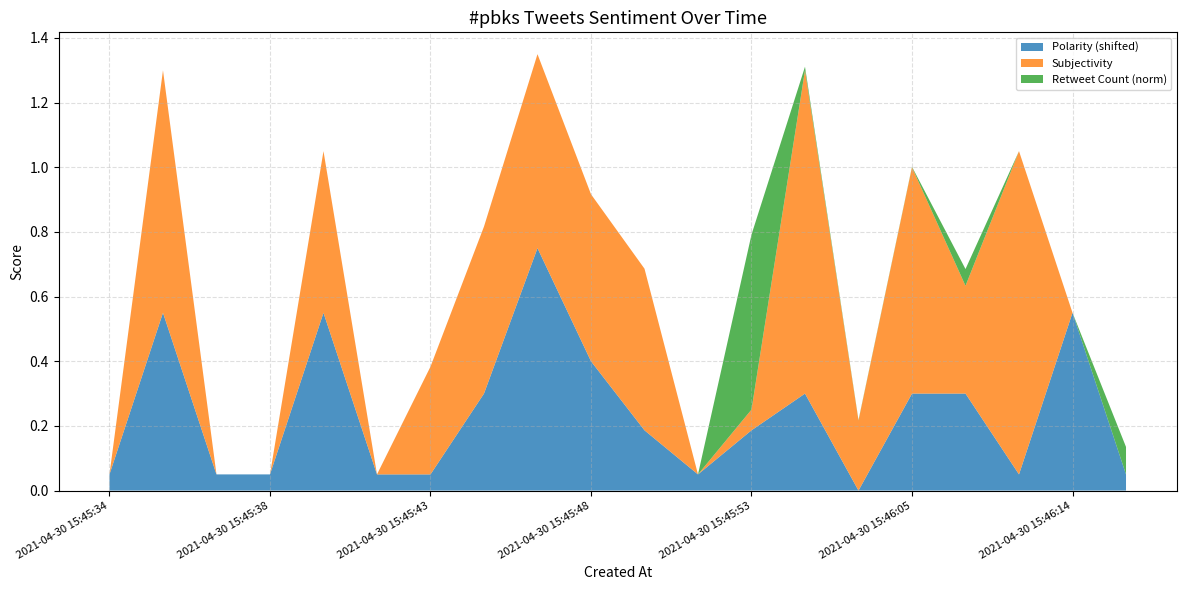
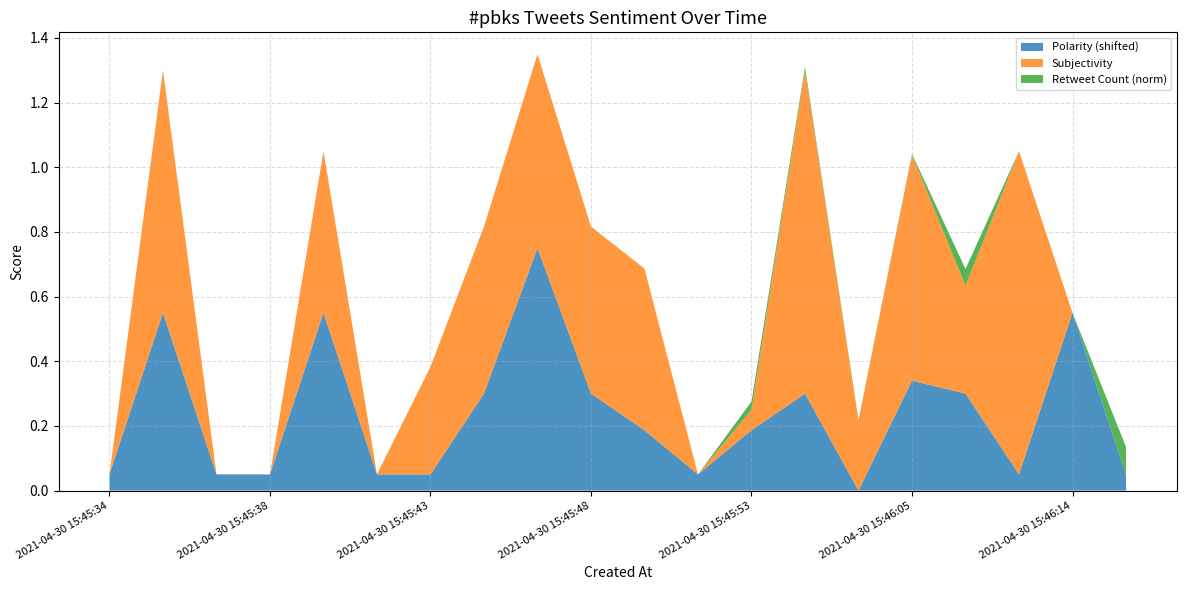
  {
    "Polarity (shifted)": {
      "2021-04-30 15:45:43": 0.05,
-     "2021-04-30 15:45:48": 0.40,
+     "2021-04-30 15:45:48": 0.30,
      "2021-04-30 15:45:53": 0.19,
-     "2021-04-30 15:46:05": 0.30
+     "2021-04-30 15:46:05": 0.34
    },
    "Subjectivity": {
      "2021-04-30 15:45:53": 0.06
    },
    "Retweet Count (norm)": {
-     "2021-04-30 15:45:53": 0.54
+     "2021-04-30 15:45:53": 0.03
    }
  }
